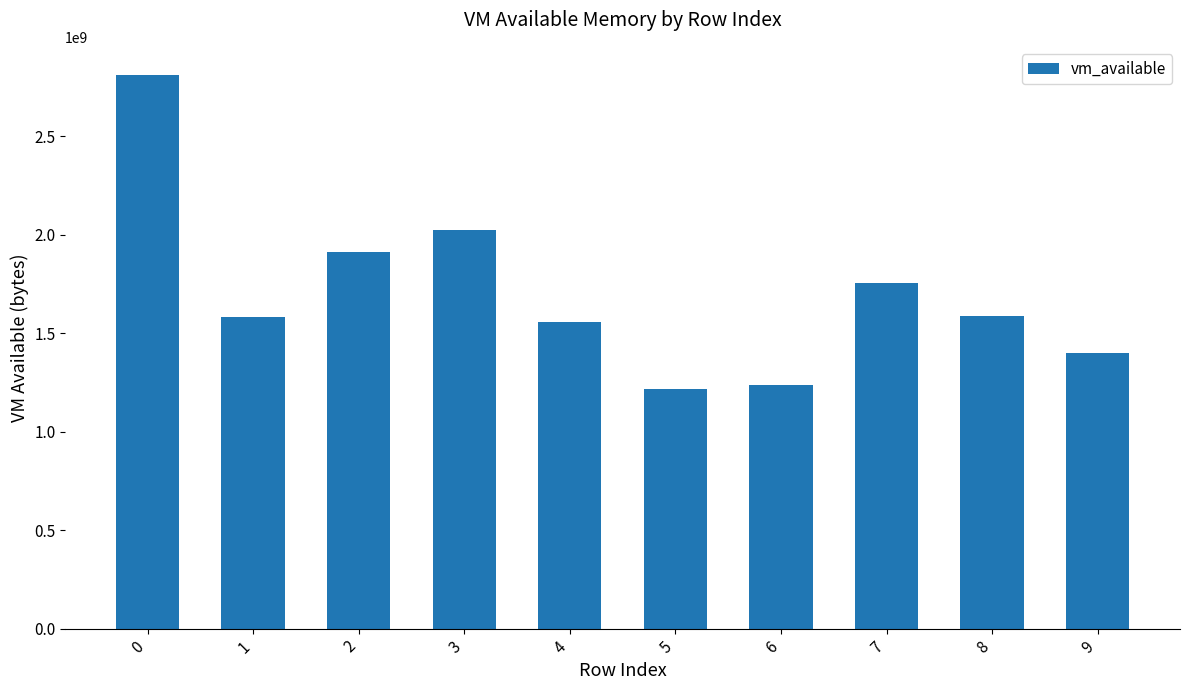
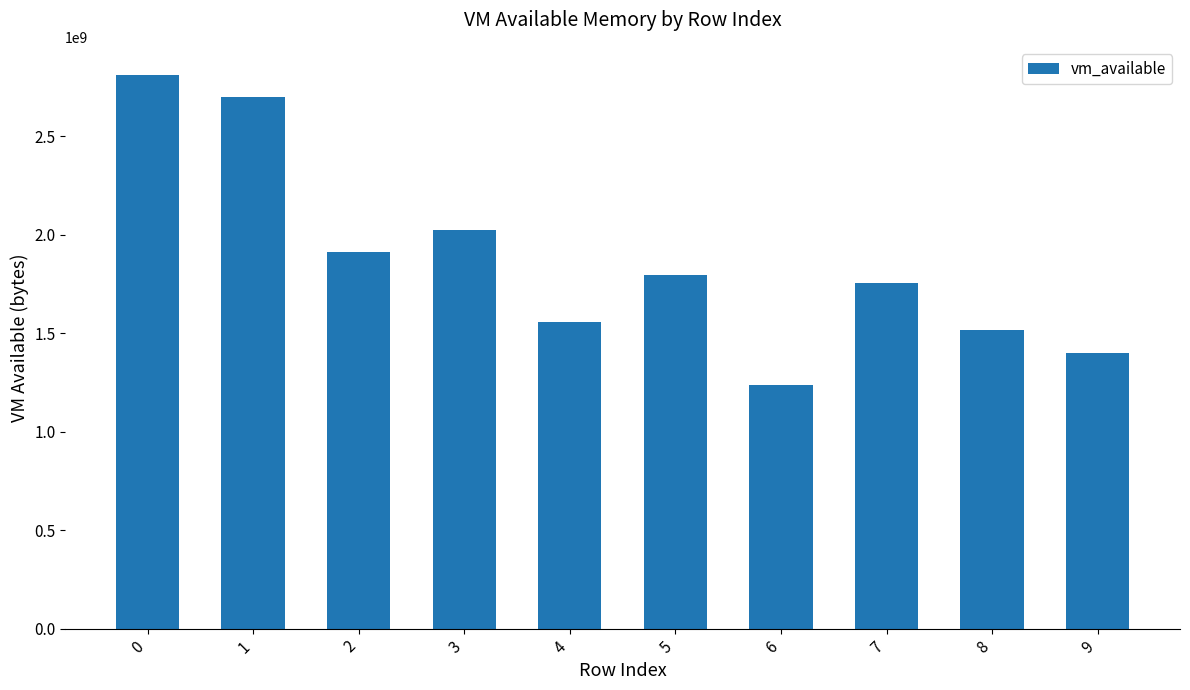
  {
    "0": 2810000000,
-   "1": 1580000000,
+   "1": 2700000000,
    "2": 1910000000,
    "3": 2020000000,
    "4": 1560000000,
-   "5": 1220000000,
+   "5": 1790000000,
    "6": 1240000000,
    "7": 1750000000,
-   "8": 1590000000,
+   "8": 1520000000,
    "9": 1400000000
  }
